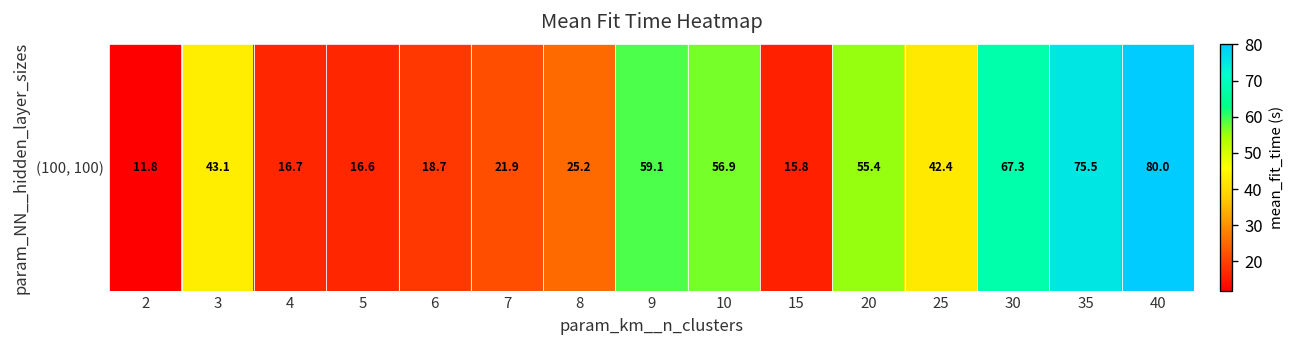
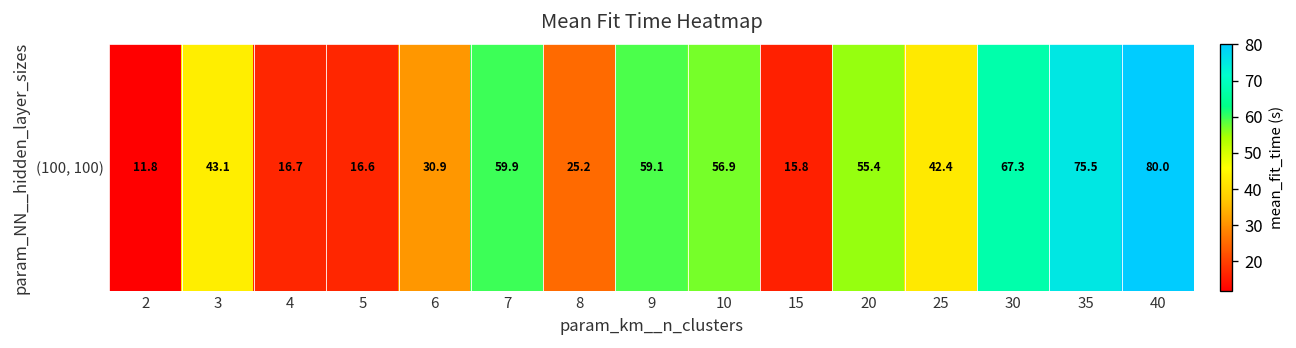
  {
    "(100, 100)": {
      "2": 11.8,
      "3": 43.1,
      "4": 16.7,
      "5": 16.6,
-     "6": 18.7,
-     "7": 21.9,
+     "6": 30.9,
+     "7": 59.9,
      "8": 25.2,
      "9": 59.1,
      "10": 56.9,
      "15": 15.8,
      "20": 55.4,
      "25": 42.4,
      "30": 67.3,
      "35": 75.5,
      "40": 80.0
    }
  }
